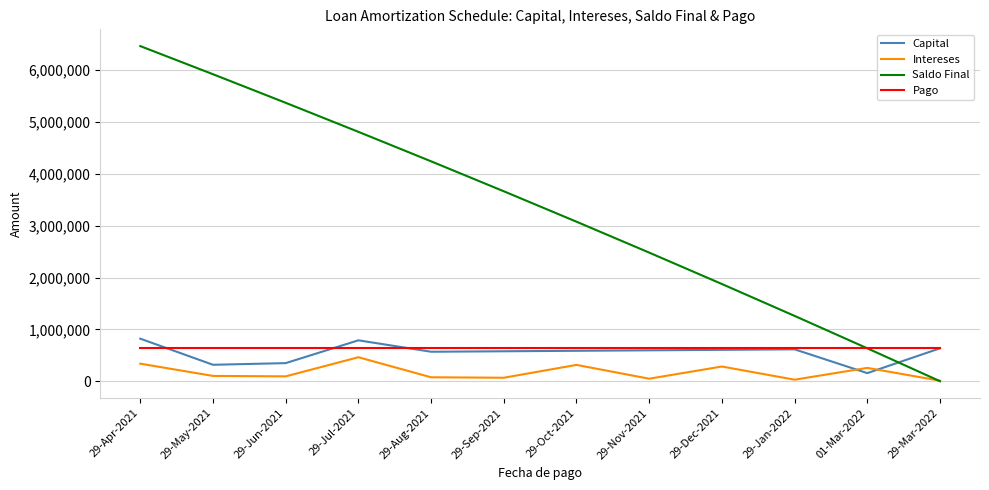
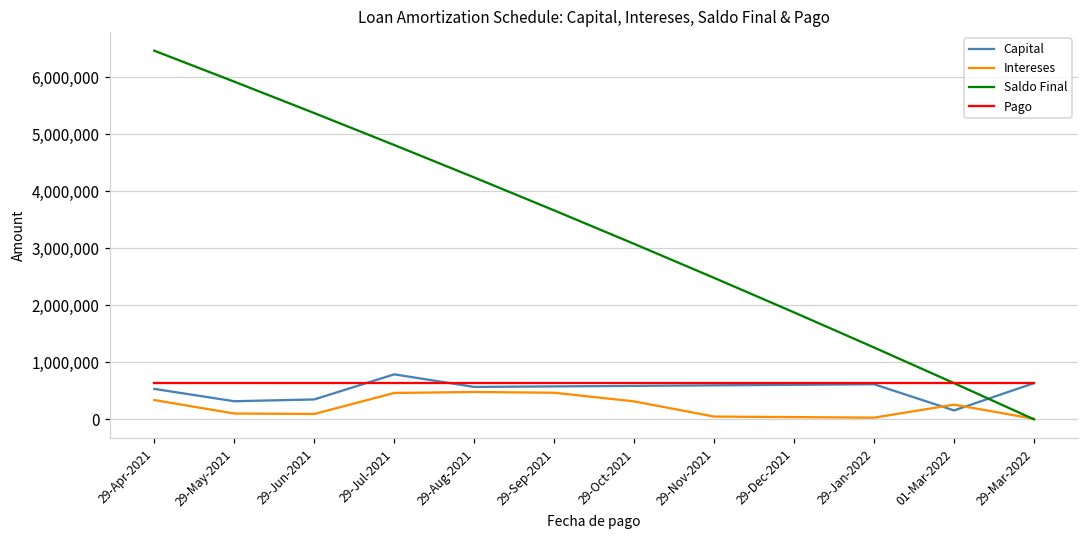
  {
    "Capital": {
-     "29-Apr-2021": "800,000",
+     "29-Apr-2021": "500,000",
      "29-May-2021": "300,000",
      "29-Jun-2021": "300,000",
      "29-Jul-2021": "800,000",
      "29-Aug-2021": "600,000",
      "29-Sep-2021": "600,000",
      "29-Oct-2021": "600,000",
      "01-Mar-2022": "200,000"
    },
    "Intereses": {
      "29-Apr-2021": "300,000",
      "29-May-2021": "100,000",
      "29-Jun-2021": "100,000",
      "29-Jul-2021": "500,000",
-     "29-Aug-2021": "100,000",
-     "29-Sep-2021": "100,000",
+     "29-Aug-2021": "500,000",
+     "29-Sep-2021": "500,000",
      "29-Oct-2021": "300,000",
      "29-Nov-2021": "0",
-     "29-Dec-2021": "300,000",
+     "29-Dec-2021": "0",
      "29-Jan-2022": "0",
      "01-Mar-2022": "300,000"
    },
    "Saldo Final": {
      "29-Apr-2021": "6,500,000",
      "29-May-2021": "5,900,000",
      "29-Jun-2021": "5,400,000",
      "29-Jul-2021": "4,800,000",
      "29-Aug-2021": "4,200,000",
      "29-Sep-2021": "3,700,000",
      "29-Oct-2021": "3,100,000",
      "29-Nov-2021": "2,500,000",
      "29-Dec-2021": "1,900,000",
      "29-Jan-2022": "1,300,000"
    },
    "Pago": {
      "29-Apr-2021": "600,000",
      "29-May-2021": "600,000",
      "29-Jun-2021": "600,000",
      "29-Jul-2021": "600,000",
      "29-Aug-2021": "600,000",
      "29-Sep-2021": "600,000",
      "29-Oct-2021": "600,000"
    }
  }
